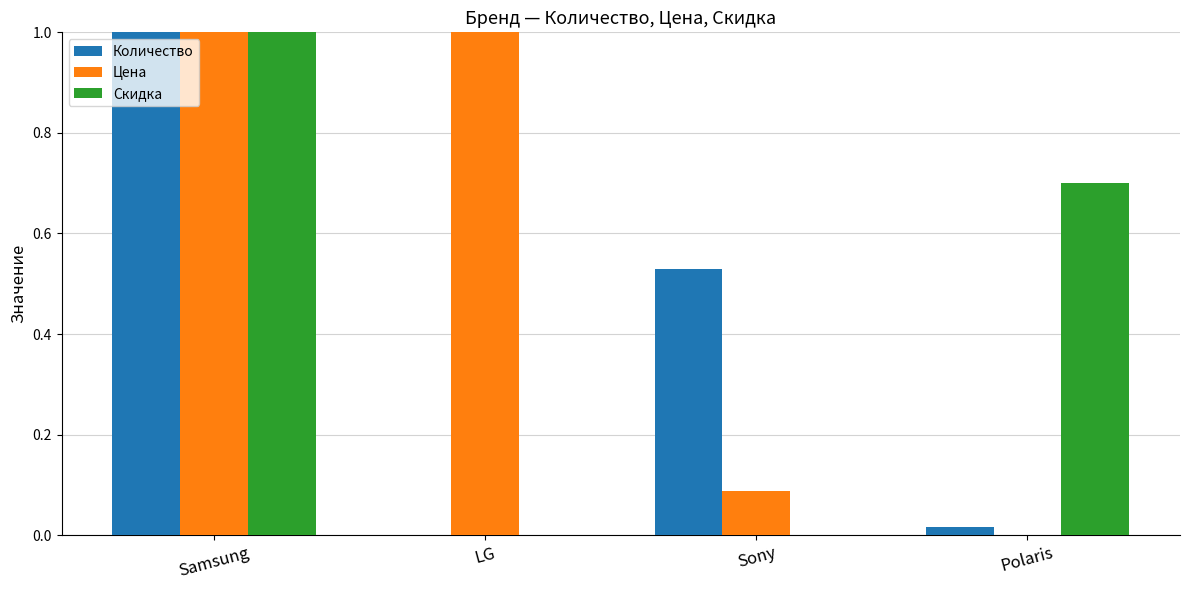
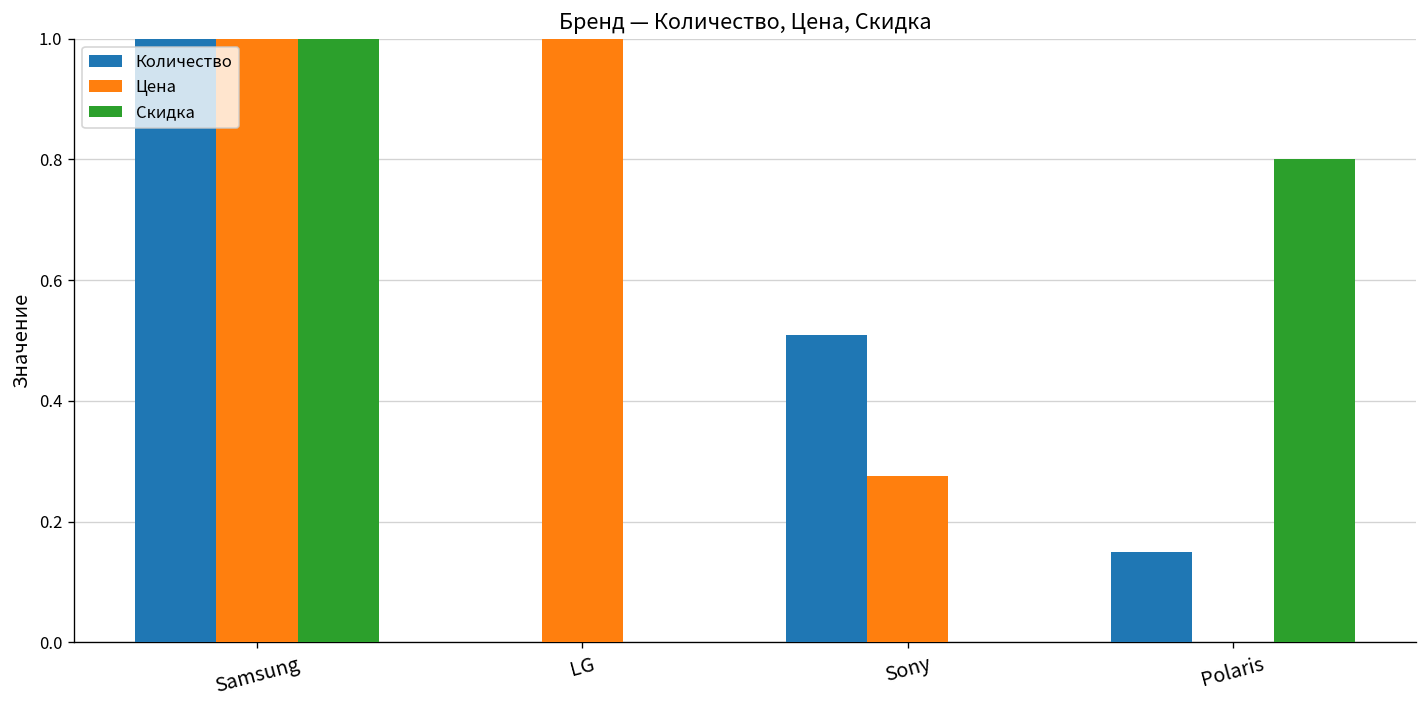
  {
    "Количество": {
      "Samsung": 1.00,
      "LG": 0.00,
-     "Sony": 0.53,
-     "Polaris": 0.02
+     "Sony": 0.51,
+     "Polaris": 0.15
    },
    "Цена": {
      "Samsung": 1.00,
      "LG": 1.00,
-     "Sony": 0.09,
+     "Sony": 0.28,
      "Polaris": 0.00
    },
    "Скидка": {
      "Samsung": 1.00,
      "LG": 0.00,
      "Sony": 0.00,
-     "Polaris": 0.70
+     "Polaris": 0.80
    }
  }
